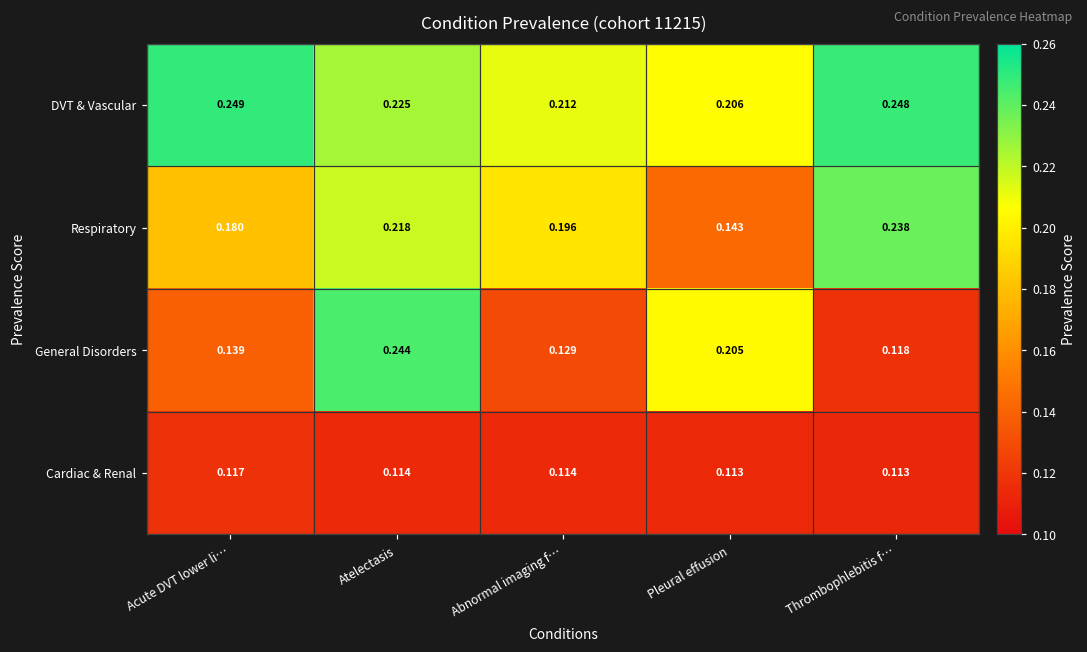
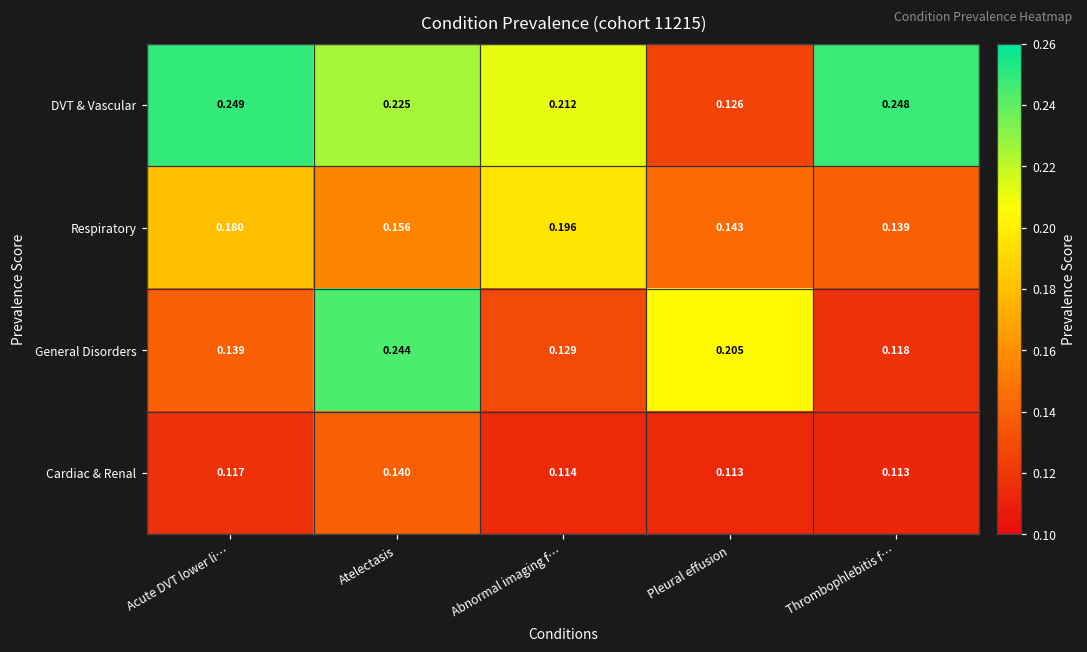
  {
    "DVT & Vascular": {
      "Acute DVT lower li…": 0.249,
      "Atelectasis": 0.225,
      "Abnormal imaging f…": 0.212,
-     "Pleural effusion": 0.206,
+     "Pleural effusion": 0.126,
      "Thrombophlebitis f…": 0.248
    },
    "Respiratory": {
      "Acute DVT lower li…": 0.180,
-     "Atelectasis": 0.218,
+     "Atelectasis": 0.156,
      "Abnormal imaging f…": 0.196,
      "Pleural effusion": 0.143,
-     "Thrombophlebitis f…": 0.238
+     "Thrombophlebitis f…": 0.139
    },
    "General Disorders": {
      "Acute DVT lower li…": 0.139,
      "Atelectasis": 0.244,
      "Abnormal imaging f…": 0.129,
      "Pleural effusion": 0.205,
      "Thrombophlebitis f…": 0.118
    },
    "Cardiac & Renal": {
      "Acute DVT lower li…": 0.117,
-     "Atelectasis": 0.114,
+     "Atelectasis": 0.140,
      "Abnormal imaging f…": 0.114,
      "Pleural effusion": 0.113,
      "Thrombophlebitis f…": 0.113
    }
  }
